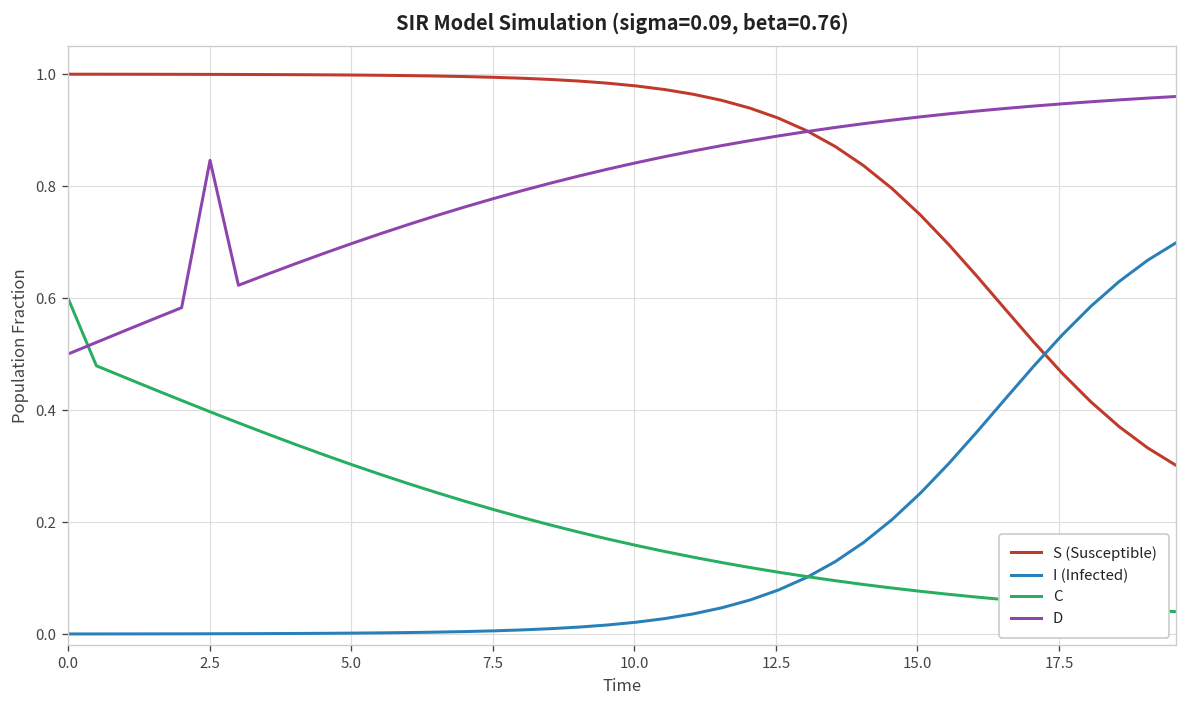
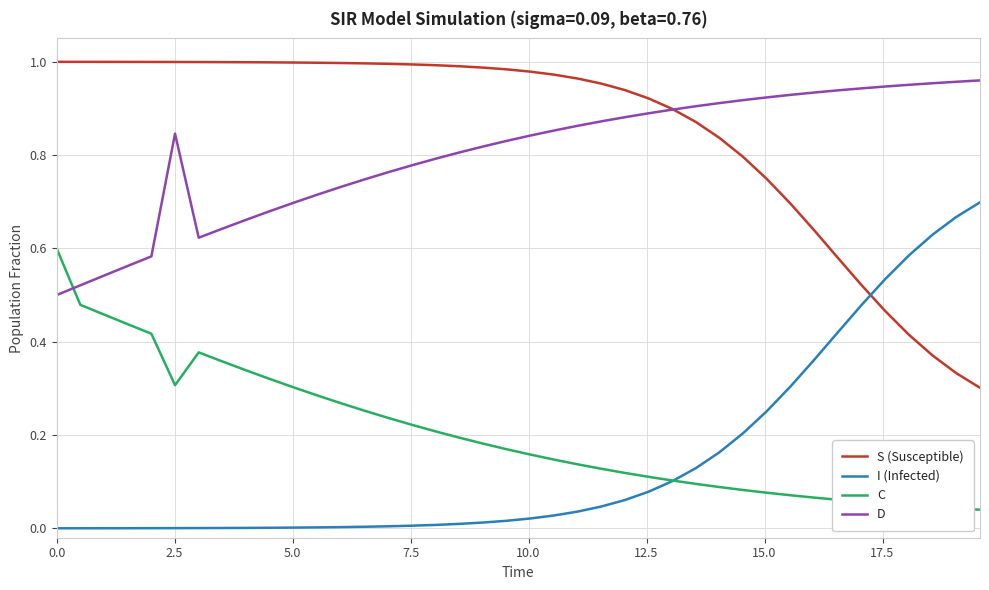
  {
    "S (Susceptible)": {
      "0.0": 1.00,
      "2.5": 1.00
    },
    "I (Infected)": {
      "0.0": 0.00,
      "2.5": 0.00
    },
    "C": {
      "0.0": 0.60,
-     "2.5": 0.40
+     "2.5": 0.31
    },
    "D": {
      "0.0": 0.50,
      "2.5": 0.85
    }
  }
